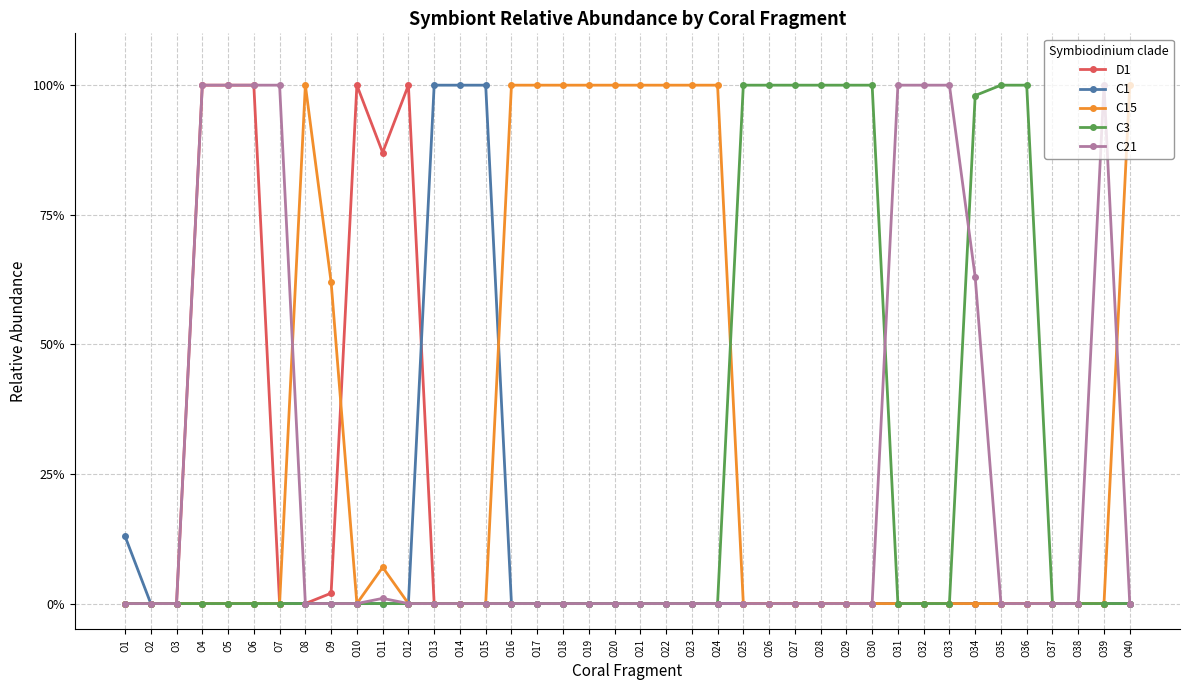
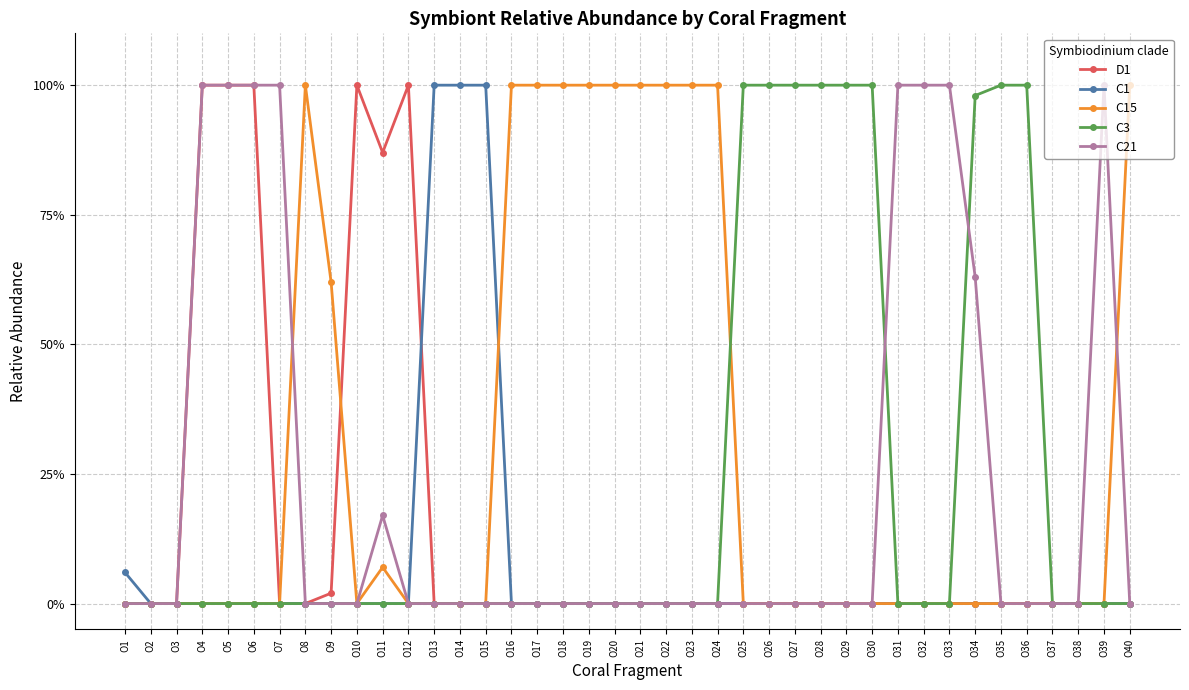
  {
    "D1": {
      "O9": "2%",
      "O10": "100%",
      "O11": "87%",
      "O12": "100%"
    },
    "C1": {
-     "O1": "13%",
+     "O1": "6%",
      "O13": "100%",
      "O14": "100%",
      "O15": "100%"
    },
    "C15": {
      "O8": "100%",
      "O9": "62%",
      "O11": "7%",
      "O16": "100%",
      "O17": "100%",
      "O18": "100%",
      "O19": "100%",
      "O20": "100%",
      "O21": "100%",
      "O22": "100%",
      "O23": "100%",
      "O24": "100%"
    },
    "C3": {
      "O25": "100%",
      "O26": "100%",
      "O27": "100%",
      "O28": "100%",
      "O29": "100%",
      "O30": "100%",
      "O34": "98%",
      "O35": "100%",
      "O36": "100%"
    },
    "C21": {
      "O7": "100%",
-     "O11": "1%",
+     "O11": "17%",
      "O31": "100%",
      "O32": "100%",
      "O33": "100%",
      "O34": "63%"
    }
  }
